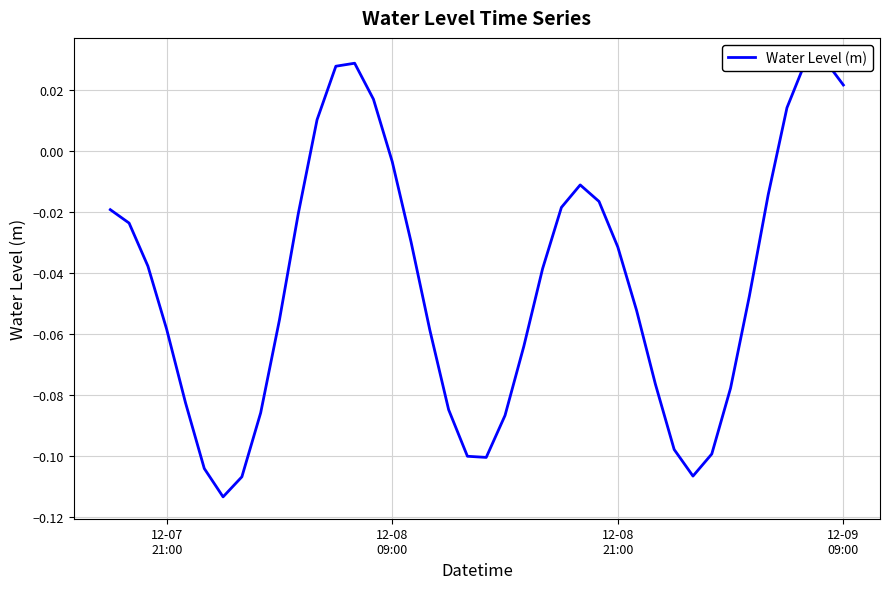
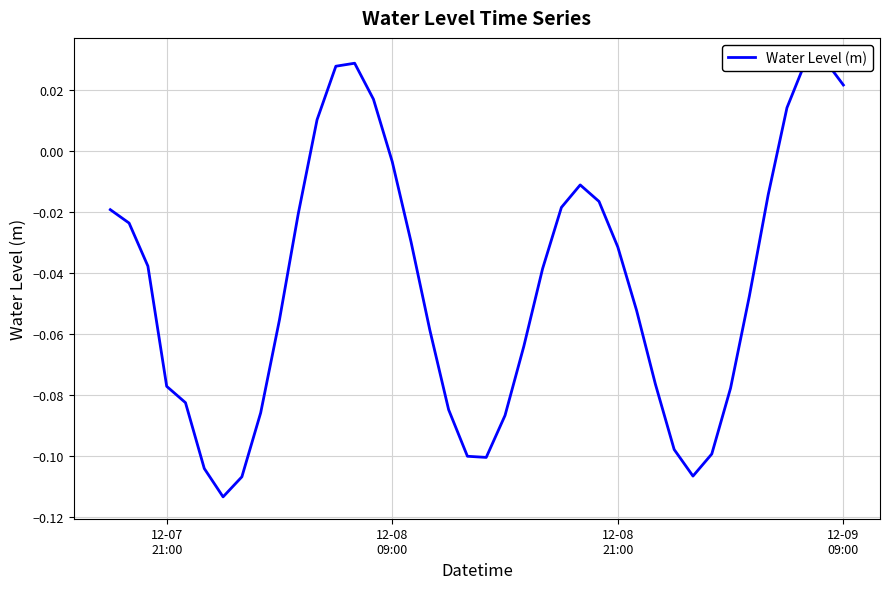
  {
-   "12-07 21:00": -0.058,
+   "12-07 21:00": -0.077,
    "12-08 09:00": -0.004,
    "12-08 21:00": -0.031,
    "12-09 09:00": 0.022
  }
